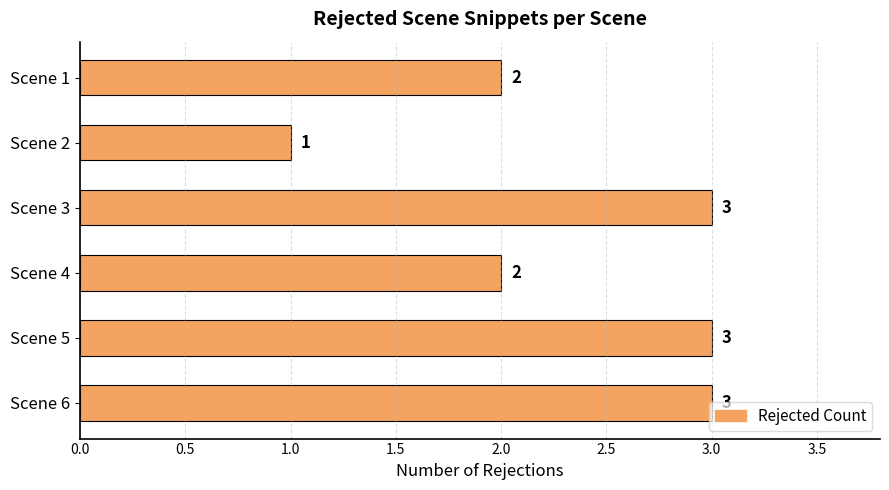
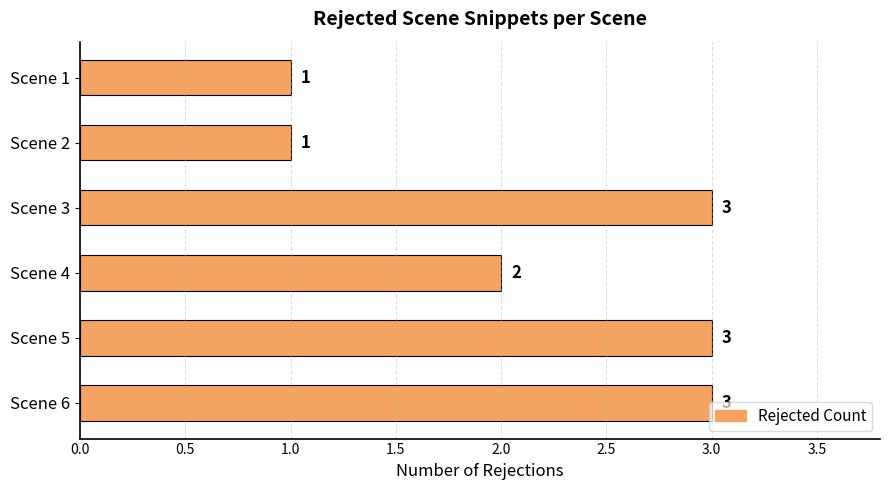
  {
-   "Scene 1": 2,
+   "Scene 1": 1,
    "Scene 2": 1,
    "Scene 3": 3,
    "Scene 4": 2,
    "Scene 5": 3
  }
